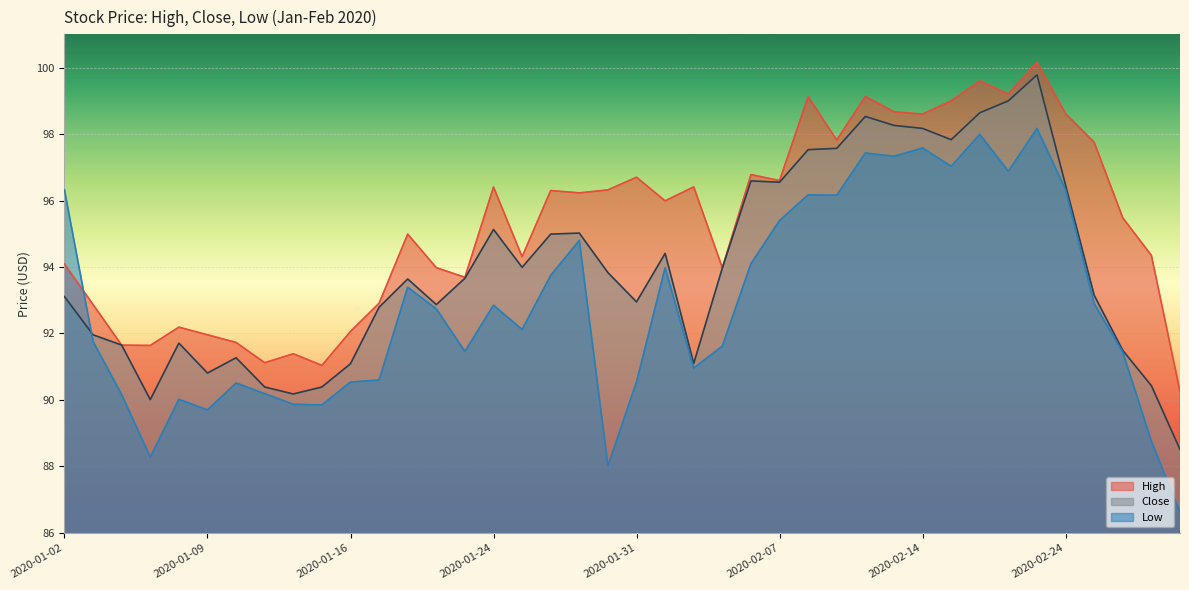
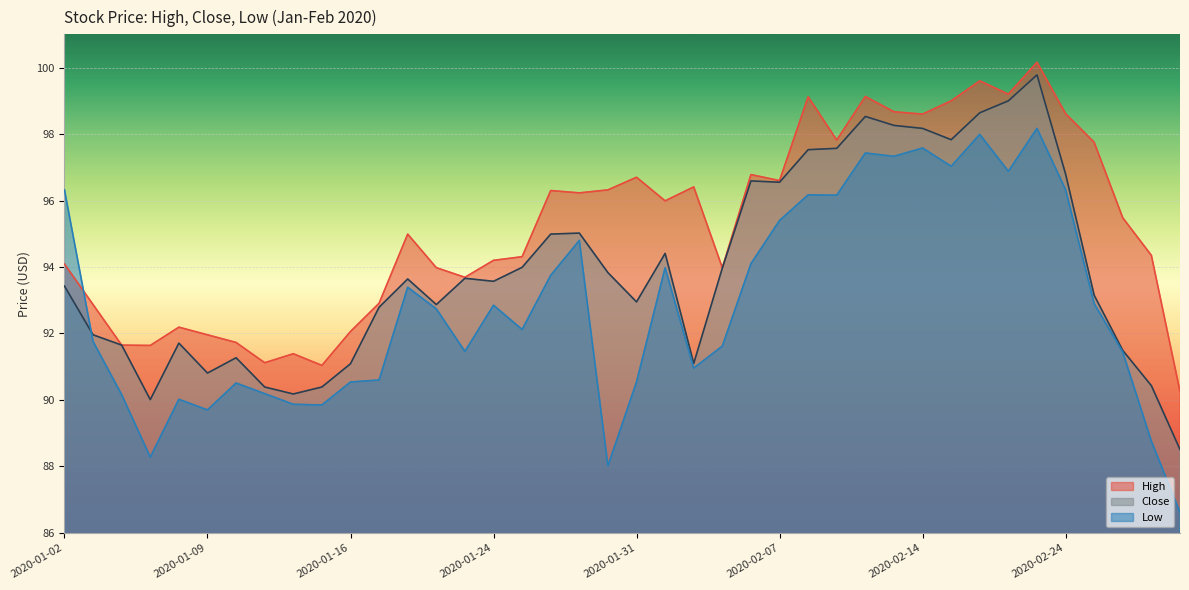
  {
    "High": {
      "2020-01-02": 94.1,
      "2020-01-09": 92.0,
      "2020-01-16": 92.1,
-     "2020-01-24": 96.4,
+     "2020-01-24": 94.2,
      "2020-01-31": 96.7,
      "2020-02-14": 98.6,
      "2020-02-24": 98.6
    },
    "Close": {
-     "2020-01-02": 93.1,
+     "2020-01-02": 93.4,
      "2020-01-09": 90.8,
      "2020-01-16": 91.1,
-     "2020-01-24": 95.1,
+     "2020-01-24": 93.6,
      "2020-01-31": 92.9,
      "2020-02-14": 98.2,
-     "2020-02-24": 96.5
+     "2020-02-24": 96.8
    },
    "Low": {
      "2020-01-02": 96.3,
      "2020-01-09": 89.7,
      "2020-01-16": 90.5,
      "2020-01-24": 92.8,
      "2020-01-31": 90.5,
      "2020-02-07": 95.4,
      "2020-02-14": 97.6,
      "2020-02-24": 96.3
    }
  }
